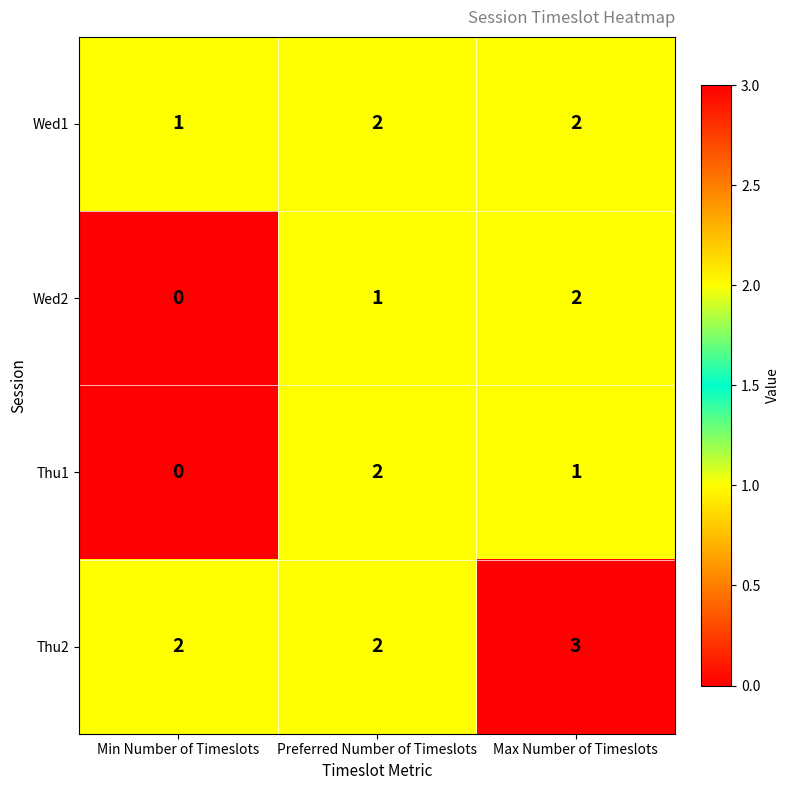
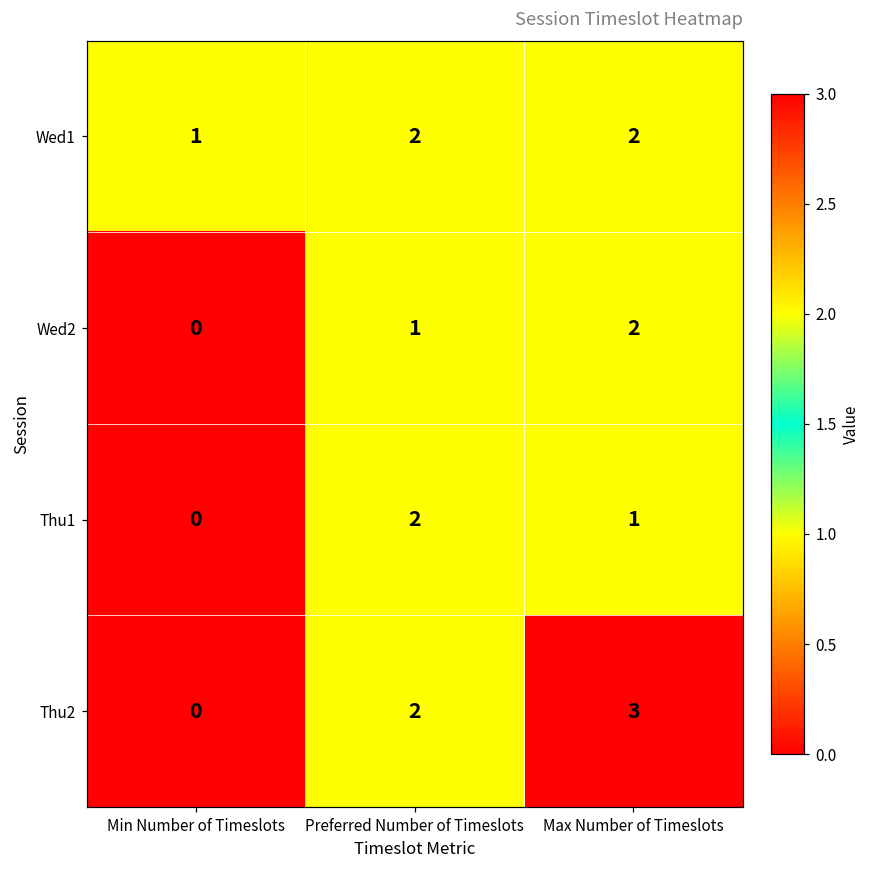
  {
    "Wed1": {
      "Min Number of Timeslots": 1,
      "Preferred Number of Timeslots": 2,
      "Max Number of Timeslots": 2
    },
    "Wed2": {
      "Min Number of Timeslots": 0,
      "Preferred Number of Timeslots": 1,
      "Max Number of Timeslots": 2
    },
    "Thu1": {
      "Min Number of Timeslots": 0,
      "Preferred Number of Timeslots": 2,
      "Max Number of Timeslots": 1
    },
    "Thu2": {
-     "Min Number of Timeslots": 2,
+     "Min Number of Timeslots": 0,
      "Preferred Number of Timeslots": 2,
      "Max Number of Timeslots": 3
    }
  }
